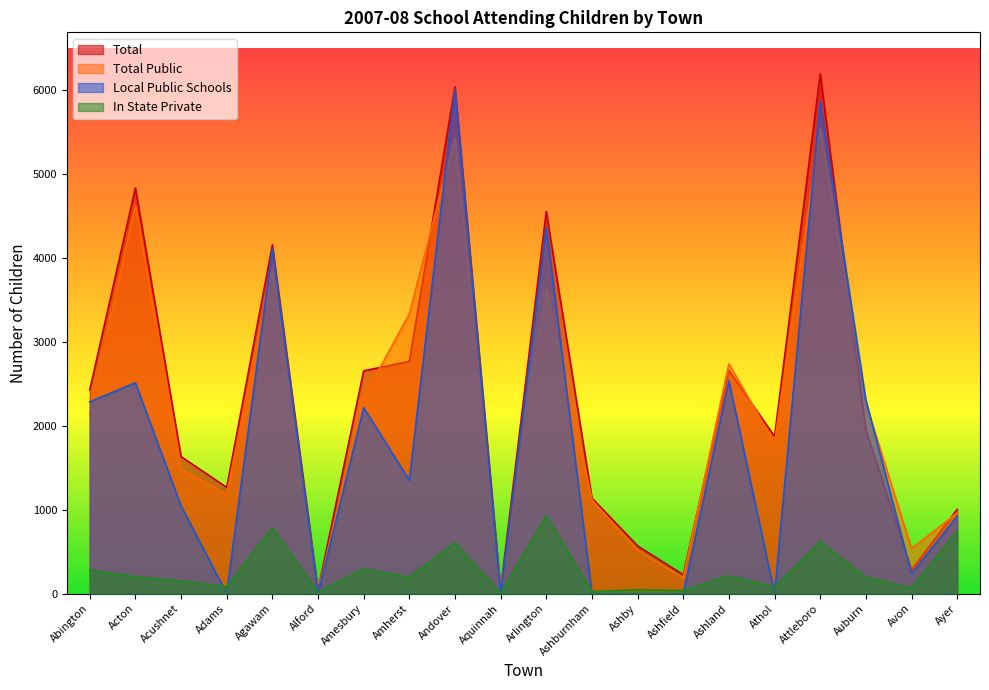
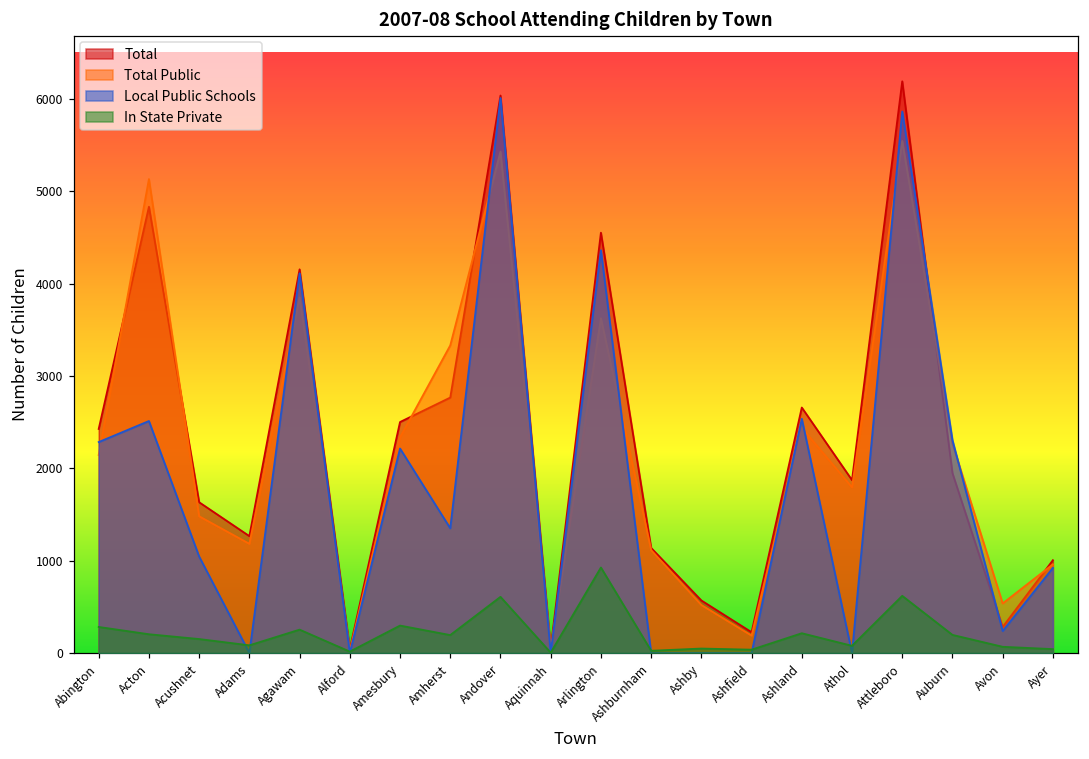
  {
    "Total": {
      "Abington": 2400,
      "Acton": 4800,
      "Acushnet": 1600,
      "Adams": 1300,
      "Agawam": 4200,
-     "Amesbury": 2700,
+     "Amesbury": 2500,
      "Amherst": 2800,
      "Arlington": 4600,
      "Ashby": 600,
      "Ashfield": 200,
      "Ashland": 2700,
      "Athol": 1900,
      "Attleboro": 6200,
      "Auburn": 1900,
      "Avon": 300,
      "Ayer": 1000
    },
    "Total Public": {
      "Abington": 2100,
-     "Acton": 4600,
+     "Acton": 5100,
      "Acushnet": 1500,
      "Adams": 1200,
      "Agawam": 3900,
      "Amesbury": 2300,
      "Amherst": 3300,
      "Andover": 5400,
      "Arlington": 3600,
      "Ashby": 500,
      "Ashfield": 200,
-     "Ashland": 2700,
+     "Ashland": 2400,
      "Athol": 1800,
      "Attleboro": 5500,
      "Auburn": 2300,
      "Avon": 500,
      "Ayer": 1000
    },
    "Local Public Schools": {
      "Abington": 2300,
      "Acton": 2500,
      "Acushnet": 1000,
      "Adams": 0,
      "Agawam": 4100,
      "Amesbury": 2200,
      "Amherst": 1400,
      "Arlington": 4400,
      "Ashby": 0,
      "Ashfield": 0,
      "Ashland": 2500,
      "Athol": 0,
      "Attleboro": 5900,
      "Auburn": 2300,
      "Avon": 200,
      "Ayer": 900
    },
    "In State Private": {
      "Abington": 300,
      "Acton": 200,
      "Acushnet": 200,
      "Adams": 100,
-     "Agawam": 800,
+     "Agawam": 300,
      "Amesbury": 300,
      "Amherst": 200,
      "Andover": 600,
      "Arlington": 900,
      "Ashby": 0,
      "Ashfield": 0,
      "Ashland": 200,
      "Athol": 100,
      "Attleboro": 600,
      "Auburn": 200,
      "Avon": 100,
-     "Ayer": 700
+     "Ayer": 0
    }
  }
